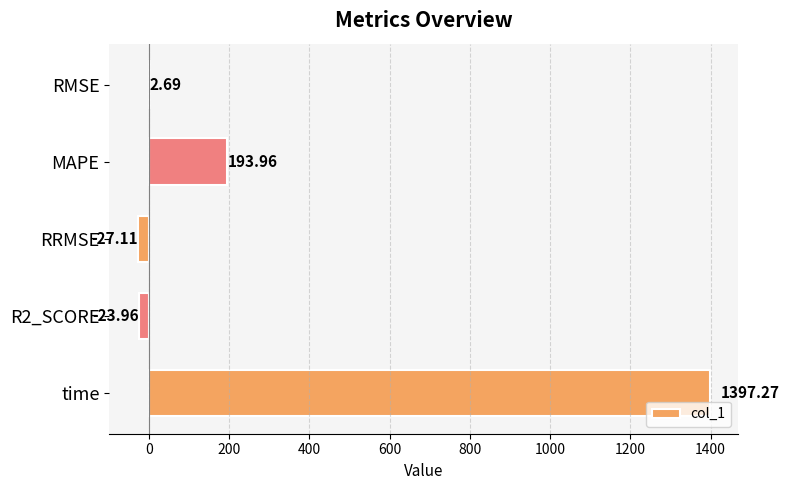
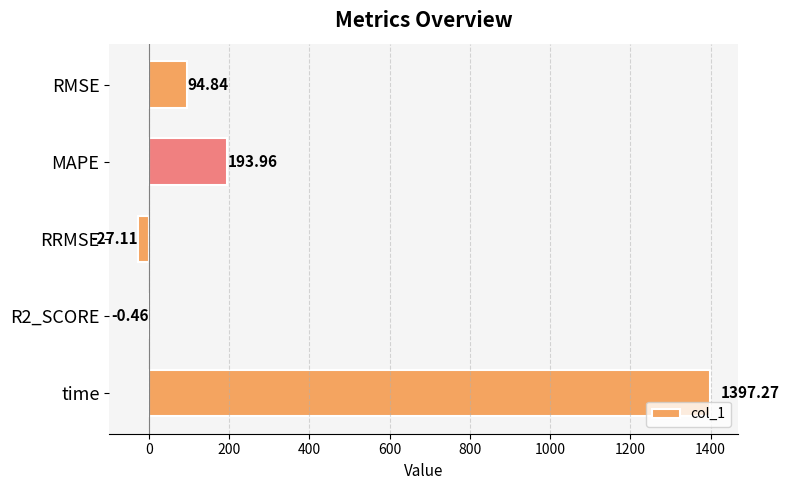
  {
-   "RMSE": 2.69,
+   "RMSE": 94.84,
    "MAPE": 193.96,
    "RRMSE": -27.11,
-   "R2_SCORE": -23.96,
+   "R2_SCORE": -0.46,
    "time": 1397.27
  }
